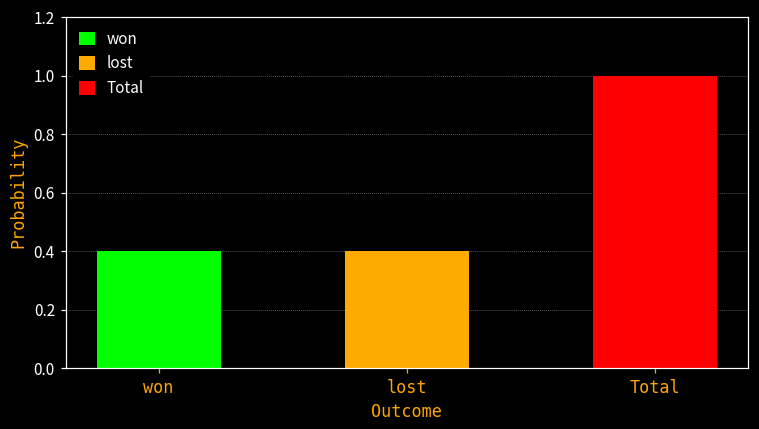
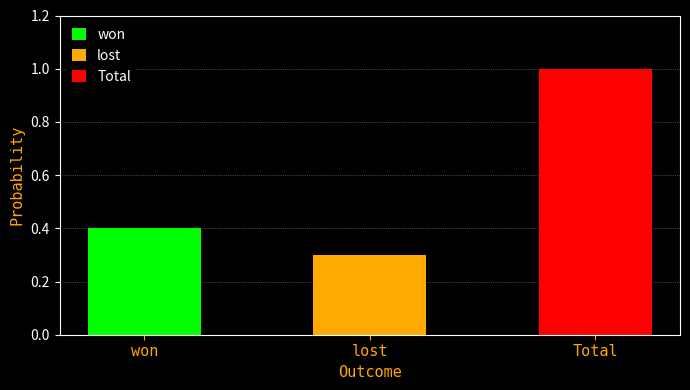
  {
    "won": 0.4,
-   "lost": 0.4,
+   "lost": 0.3,
    "Total": 1.0
  }
